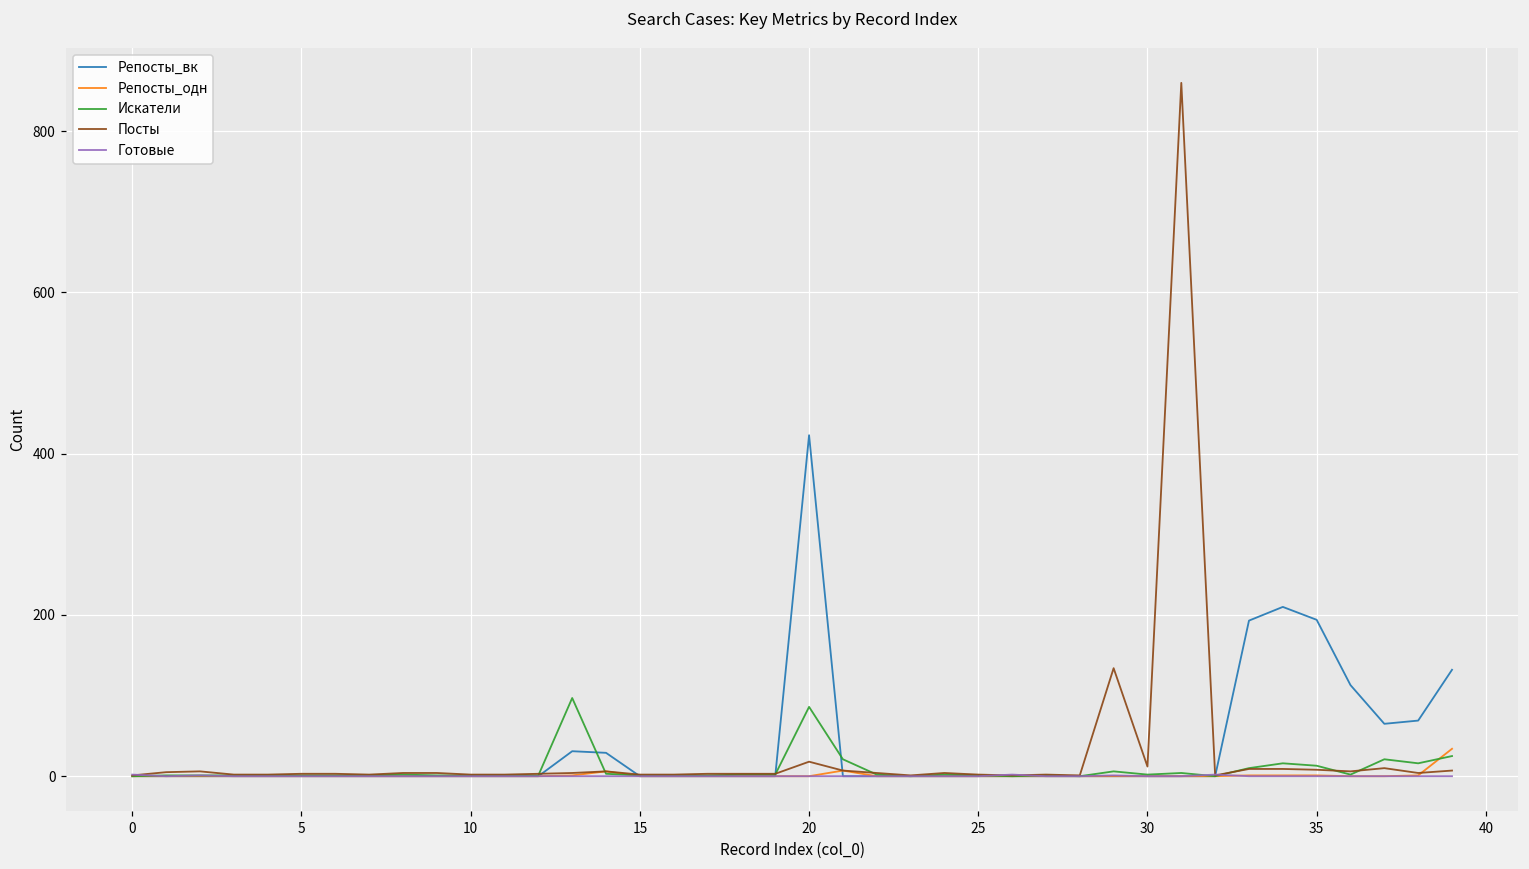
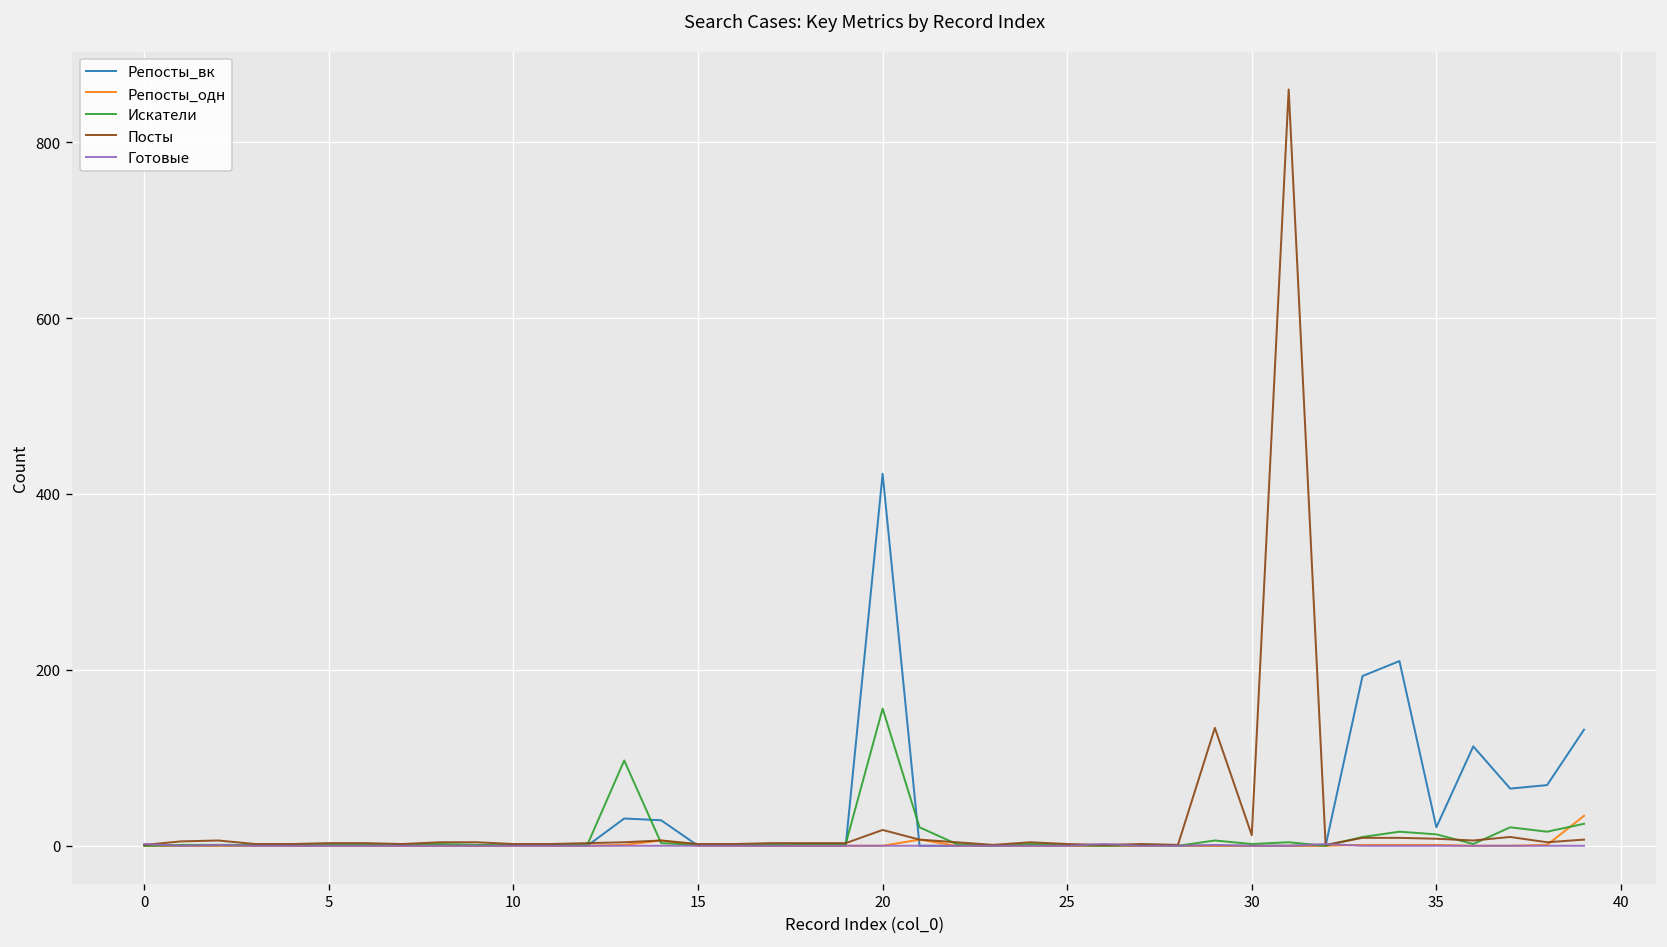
  {
    "Репосты_вк": {
      "20": 420,
-     "35": 190
+     "35": 20
    },
    "Искатели": {
-     "20": 90,
+     "20": 160,
      "35": 10
    },
    "Посты": {
      "20": 20,
      "30": 10,
      "35": 10
    }
  }
